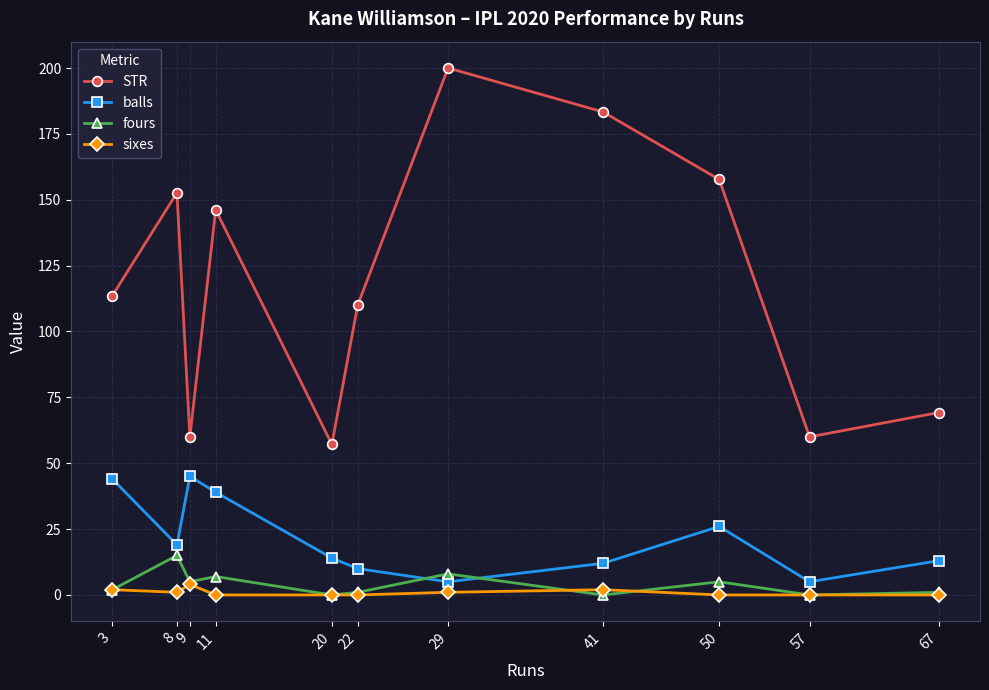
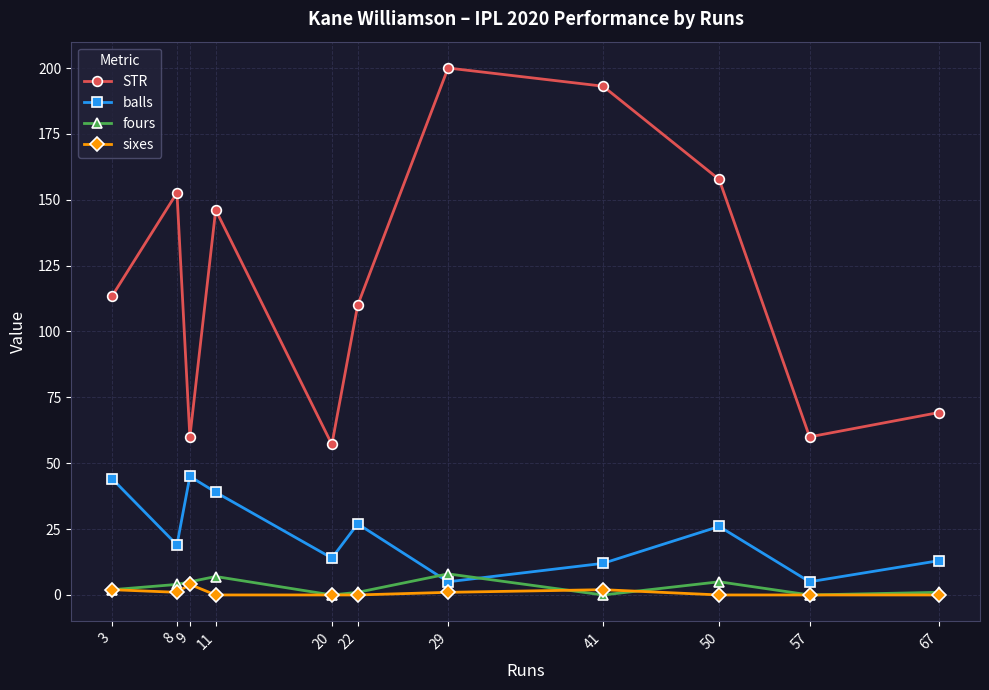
  {
    "STR": {
      "3": 114,
      "8": 153,
      "9": 60,
      "11": 146,
      "20": 57,
      "22": 110,
      "29": 200,
-     "41": 183,
+     "41": 193,
      "50": 158,
      "57": 60,
      "67": 69
    },
    "balls": {
      "3": 44,
      "8": 19,
      "9": 45,
      "11": 39,
      "20": 14,
-     "22": 10,
+     "22": 27,
      "29": 5,
      "41": 12,
      "50": 26,
      "57": 5,
      "67": 13
    },
    "fours": {
-     "8": 15,
+     "8": 4,
      "9": 5,
      "11": 7,
      "22": 1,
      "29": 8,
      "41": 0,
      "50": 5,
      "67": 1
    },
    "sixes": {
      "8": 1,
      "9": 4,
      "11": 0,
      "22": 0,
      "29": 1,
      "41": 2,
      "50": 0,
      "67": 0
    }
  }
